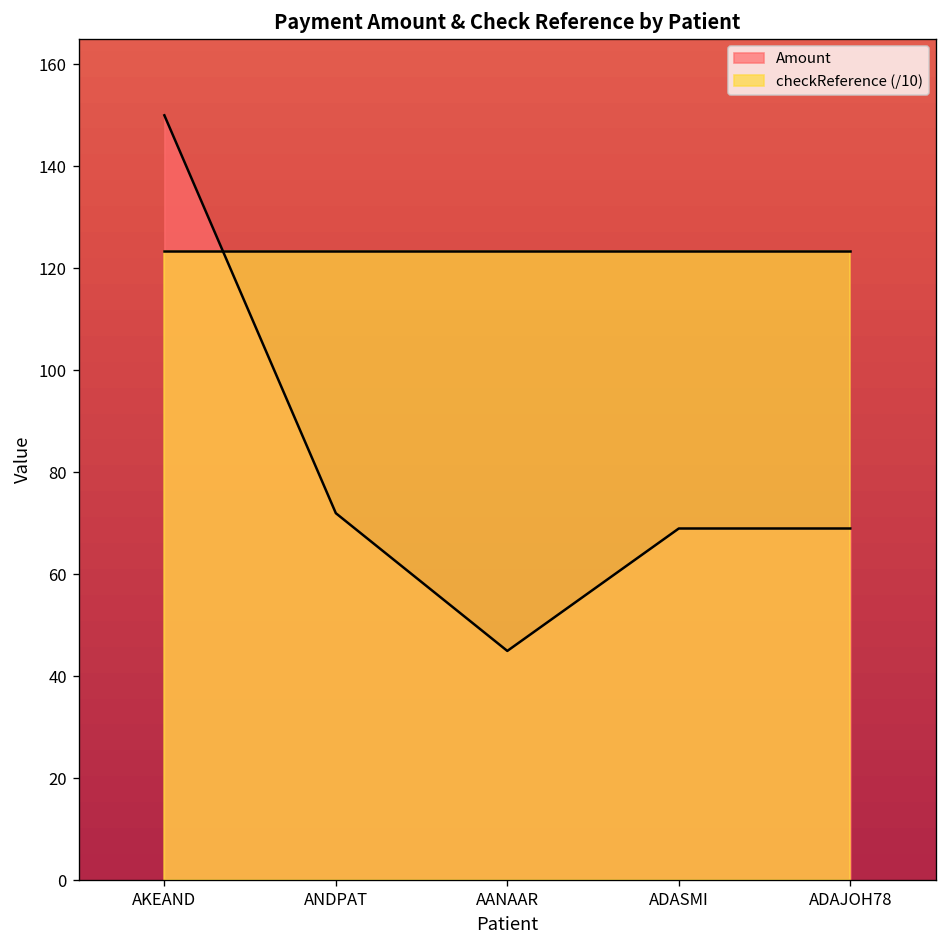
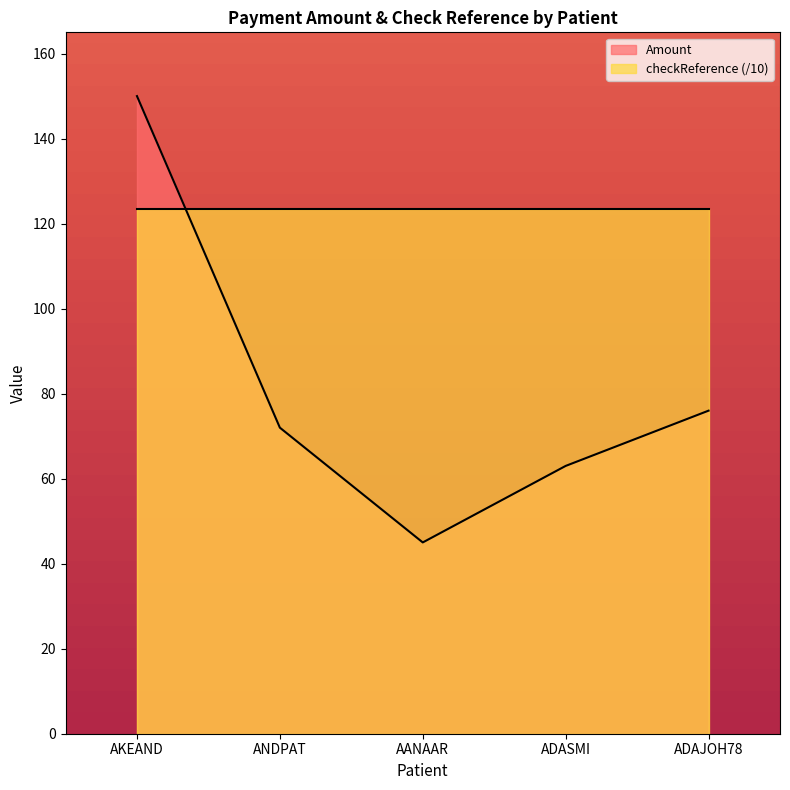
  {
    "Amount": {
      "AKEAND": 150,
      "ANDPAT": 72,
      "AANAAR": 45,
-     "ADASMI": 69,
-     "ADAJOH78": 69
+     "ADASMI": 63,
+     "ADAJOH78": 76
    },
    "checkReference (/10)": {
      "AKEAND": 123,
      "ANDPAT": 123,
      "AANAAR": 123,
      "ADASMI": 123,
      "ADAJOH78": 123
    }
  }
